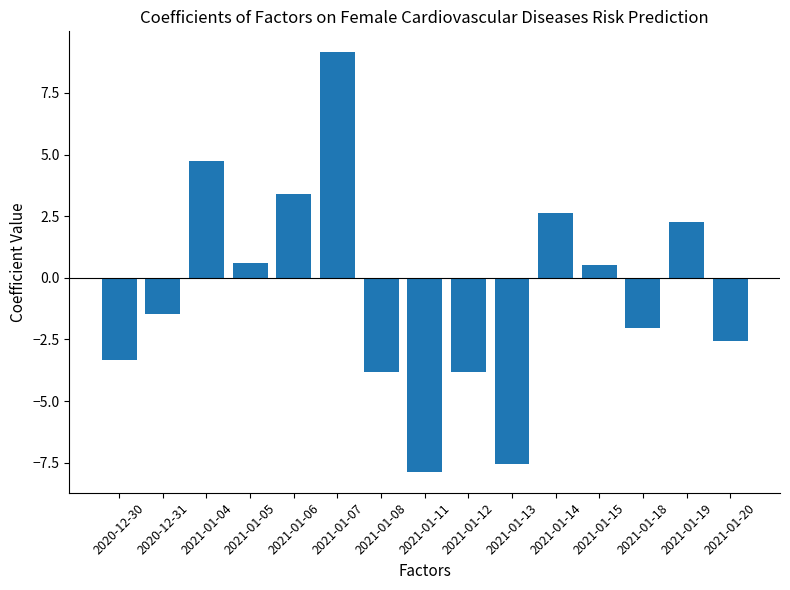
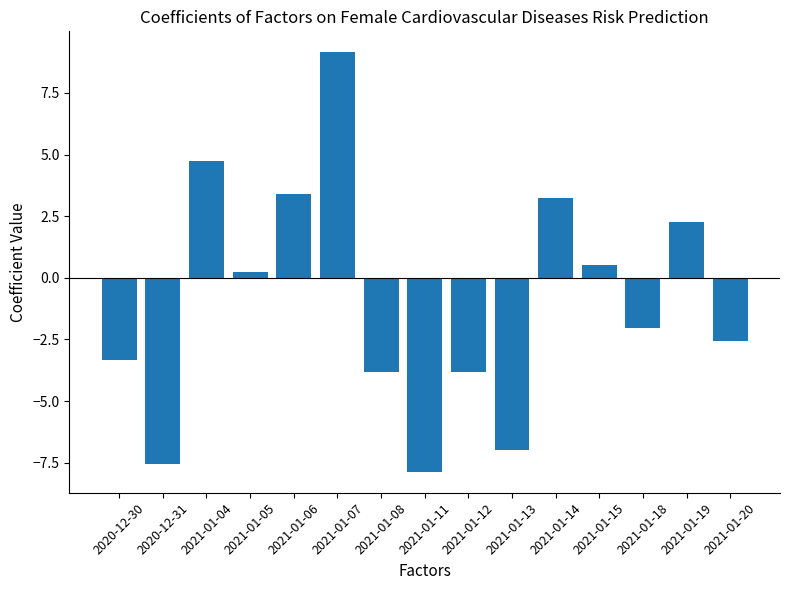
  {
    "2020-12-30": -3.3,
-   "2020-12-31": -1.5,
+   "2020-12-31": -7.5,
    "2021-01-04": 4.7,
-   "2021-01-05": 0.6,
+   "2021-01-05": 0.2,
    "2021-01-06": 3.4,
    "2021-01-07": 9.1,
    "2021-01-08": -3.8,
    "2021-01-11": -7.9,
    "2021-01-12": -3.8,
-   "2021-01-13": -7.5,
-   "2021-01-14": 2.6,
+   "2021-01-13": -7.0,
+   "2021-01-14": 3.2,
    "2021-01-15": 0.5,
    "2021-01-18": -2.1,
    "2021-01-19": 2.3,
    "2021-01-20": -2.5
  }
